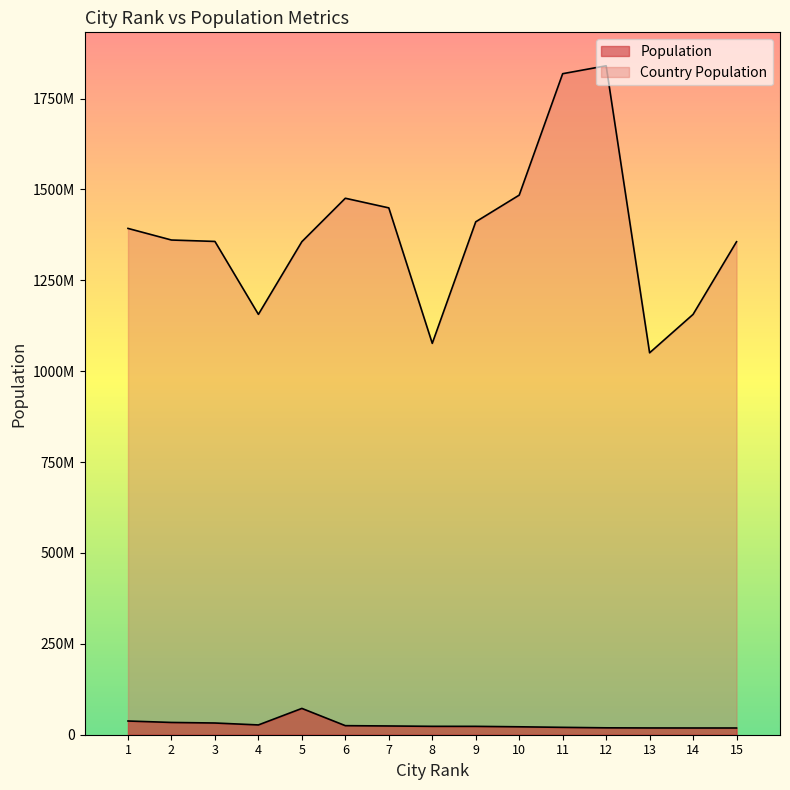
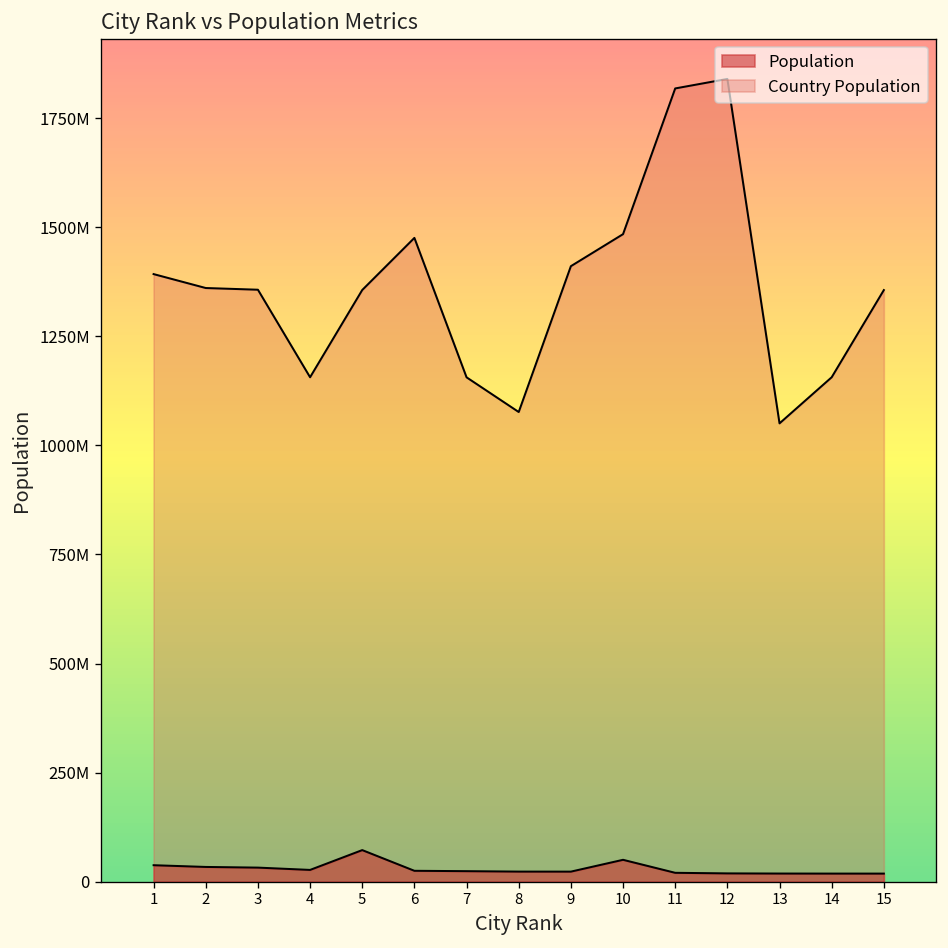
  {
    "Population": {
      "1": 40000000,
      "2": 30000000,
      "3": 30000000,
      "4": 30000000,
      "5": 70000000,
      "6": 20000000,
      "7": 20000000,
      "8": 20000000,
      "9": 20000000,
-     "10": 20000000,
+     "10": 50000000,
      "11": 20000000,
      "12": 20000000,
      "13": 20000000,
      "14": 20000000,
      "15": 20000000
    },
    "Country Population": {
      "1": 1390000000,
      "2": 1360000000,
      "3": 1360000000,
      "4": 1160000000,
      "5": 1360000000,
      "6": 1480000000,
-     "7": 1450000000,
+     "7": 1160000000,
      "8": 1080000000,
      "9": 1410000000,
      "10": 1480000000,
      "11": 1820000000,
      "13": 1050000000,
      "14": 1160000000,
      "15": 1360000000
    }
  }
